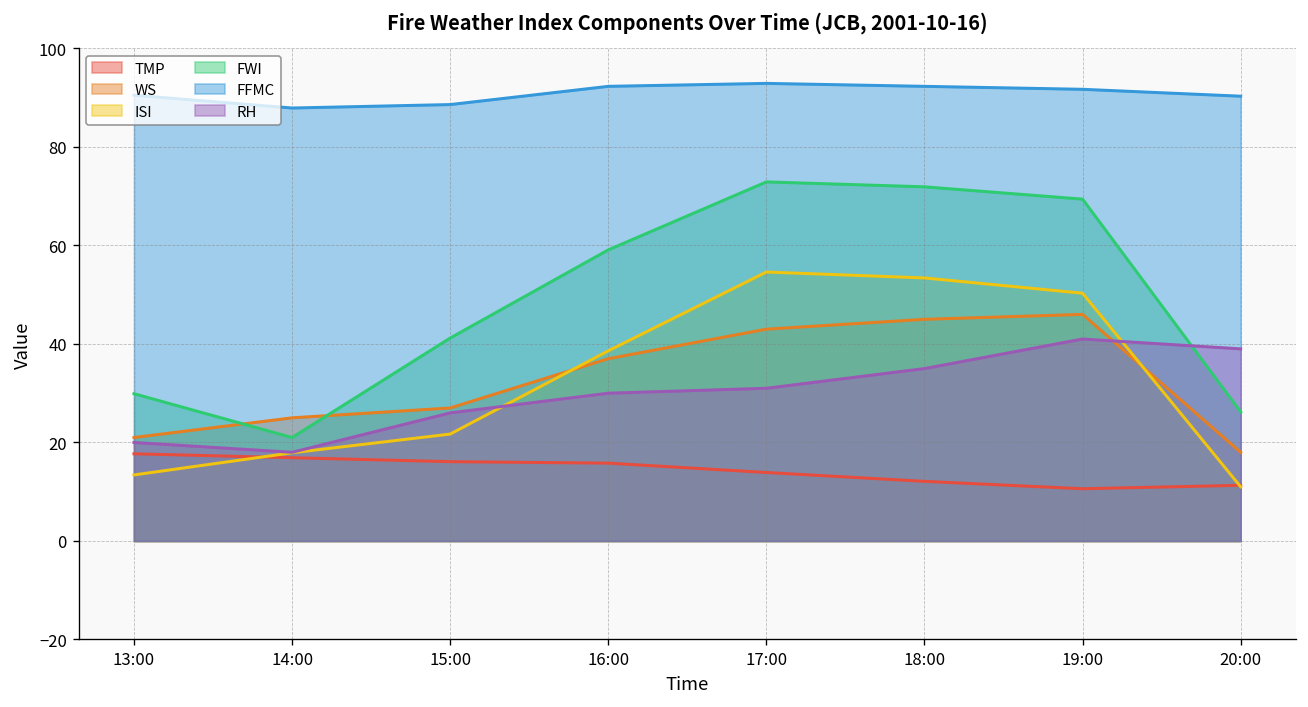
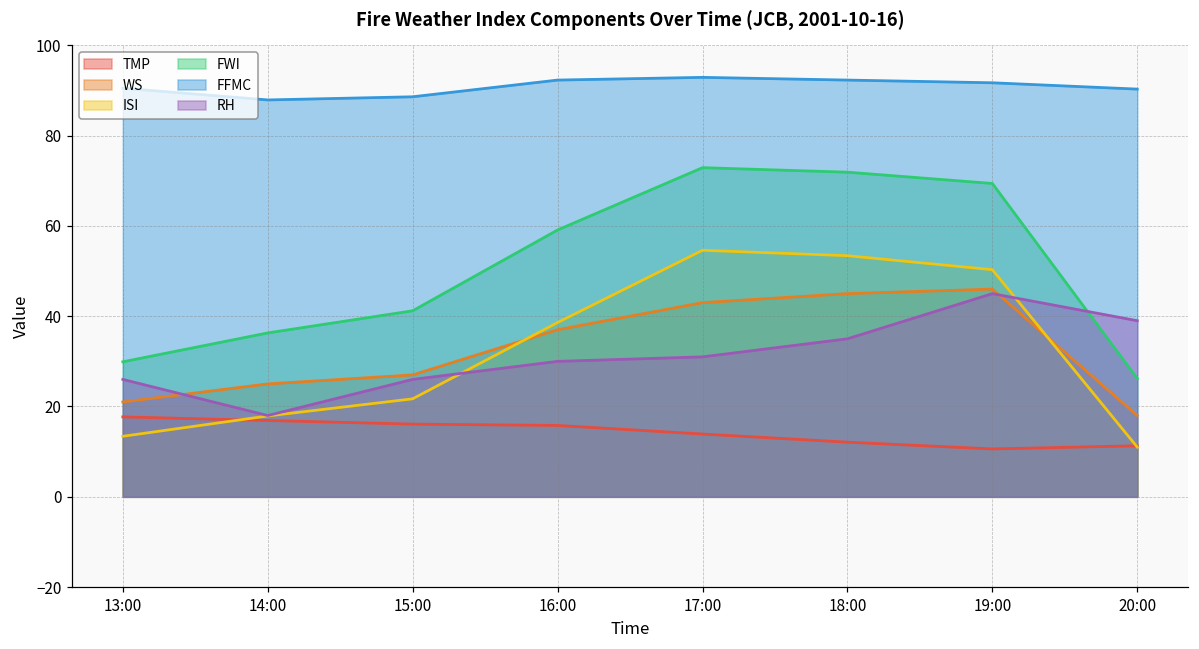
  {
    "FWI": {
      "13:00": 30,
-     "14:00": 21,
+     "14:00": 36,
      "15:00": 41,
      "16:00": 59,
      "17:00": 73,
      "18:00": 72,
      "19:00": 69,
      "20:00": 26
    },
    "FFMC": {
      "14:00": 88,
      "15:00": 89,
      "16:00": 92,
      "17:00": 93,
      "18:00": 92,
      "19:00": 92,
      "20:00": 90
    },
    "RH": {
-     "13:00": 20,
+     "13:00": 26,
      "15:00": 26,
      "16:00": 30,
      "17:00": 31,
      "18:00": 35,
-     "19:00": 41,
+     "19:00": 45,
      "20:00": 39
    }
  }
